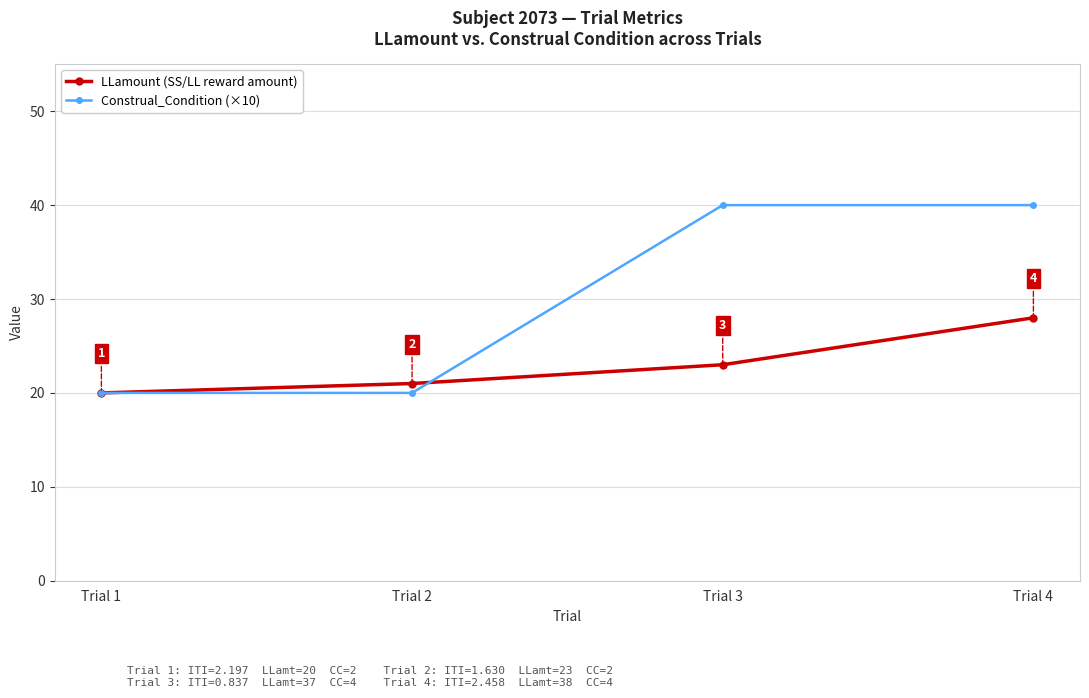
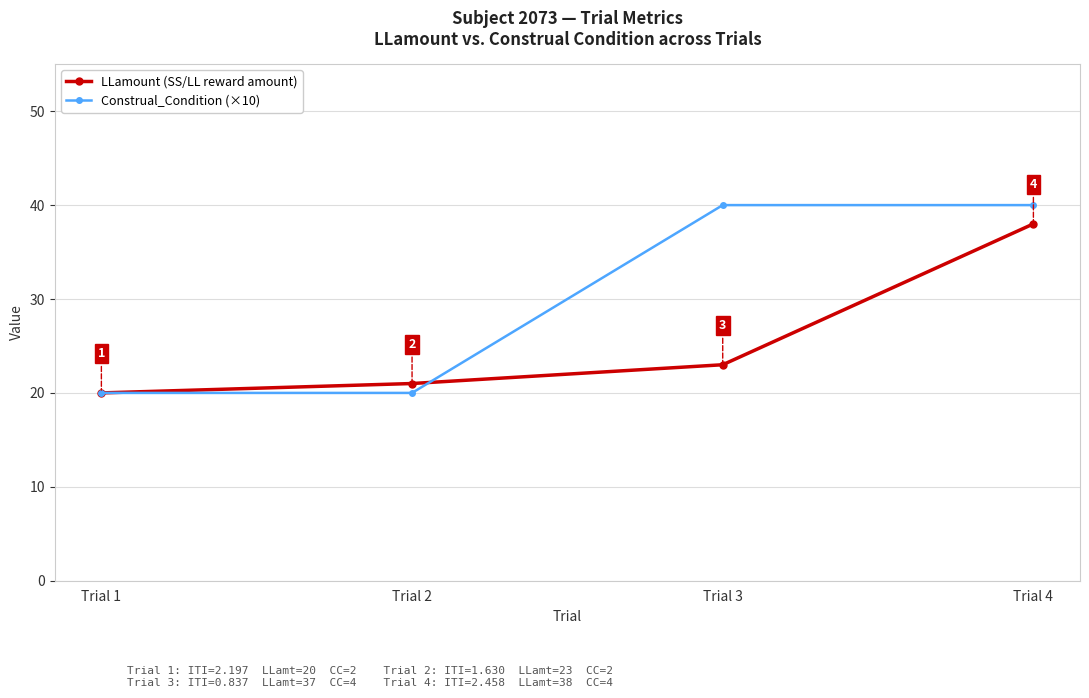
  {
    "LLamount (SS/LL reward amount)": {
-     "Trial 4": 28
+     "Trial 4": 38
    },
    "Construal_Condition (×10)": {
      "Trial 2": 20,
      "Trial 3": 40,
      "Trial 4": 40
    }
  }
